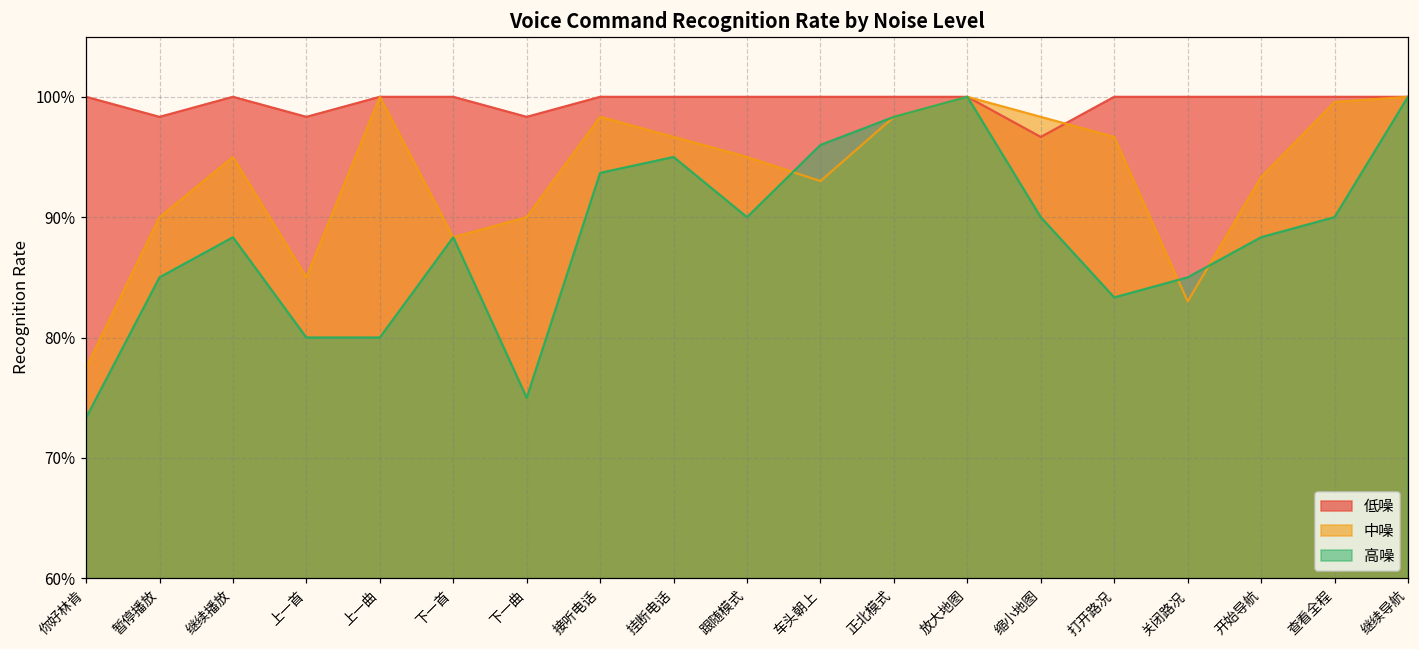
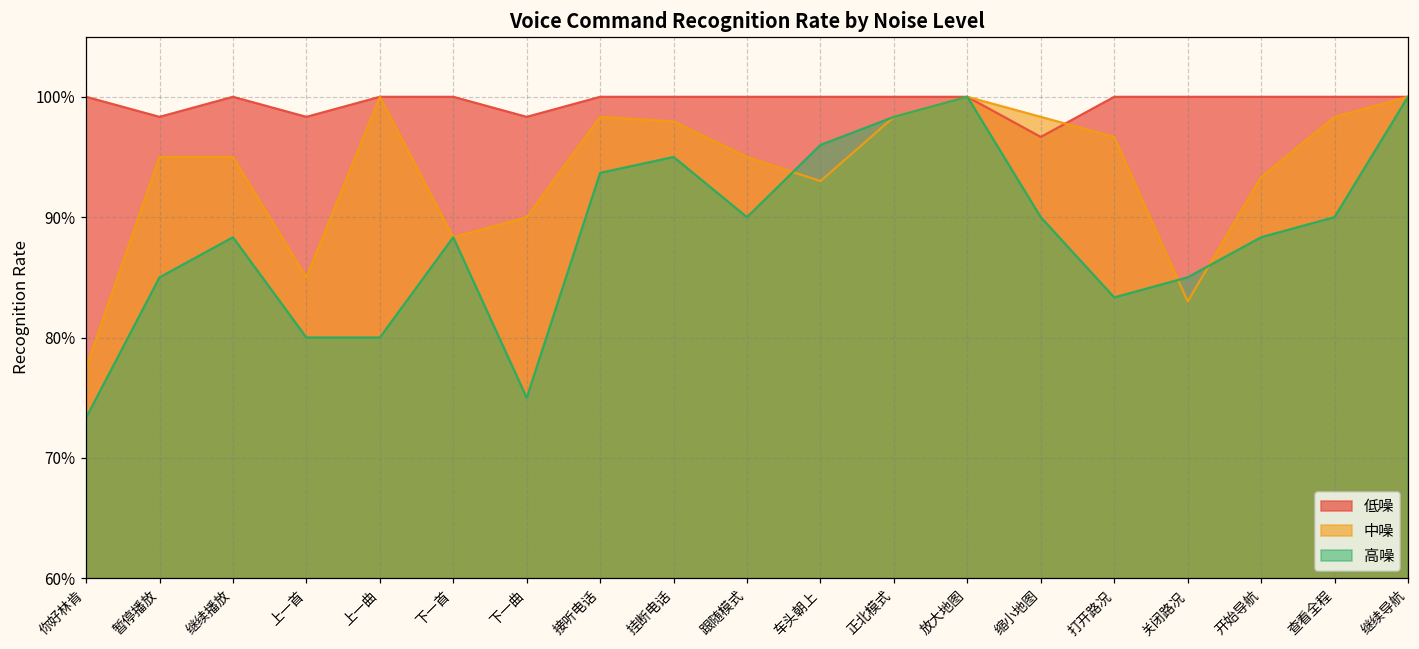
  {
    "低噪": {
      "你好林肯": "100.0%",
      "暂停播放": "98.3%",
      "继续播放": "100.0%",
      "上一首": "98.3%",
      "下一首": "100.0%",
      "下一曲": "98.3%",
      "接听电话": "100.0%",
      "挂断电话": "100.0%",
      "跟随模式": "100.0%",
      "车头朝上": "100.0%",
      "正北模式": "100.0%",
      "缩小地图": "96.7%",
      "打开路况": "100.0%",
      "关闭路况": "100.0%",
      "开始导航": "100.0%",
      "查看全程": "100.0%"
    },
    "中噪": {
      "你好林肯": "77.5%",
-     "暂停播放": "90.0%",
+     "暂停播放": "95.0%",
      "继续播放": "95.0%",
      "上一首": "85.0%",
      "下一曲": "90.0%",
      "接听电话": "98.3%",
-     "挂断电话": "96.7%",
+     "挂断电话": "98.0%",
      "跟随模式": "95.0%",
      "车头朝上": "93.0%",
      "缩小地图": "98.3%",
      "打开路况": "96.7%",
      "关闭路况": "83.0%",
      "开始导航": "93.3%",
-     "查看全程": "99.6%"
+     "查看全程": "98.3%"
    },
    "高噪": {
      "你好林肯": "73.3%",
      "暂停播放": "85.0%",
      "继续播放": "88.3%",
      "上一首": "80.0%",
      "上一曲": "80.0%",
      "下一曲": "75.0%",
      "接听电话": "93.7%",
      "挂断电话": "95.0%",
      "跟随模式": "90.0%",
      "车头朝上": "96.0%",
      "缩小地图": "90.0%",
      "打开路况": "83.3%",
      "关闭路况": "85.0%",
      "开始导航": "88.3%",
      "查看全程": "90.0%"
    }
  }
